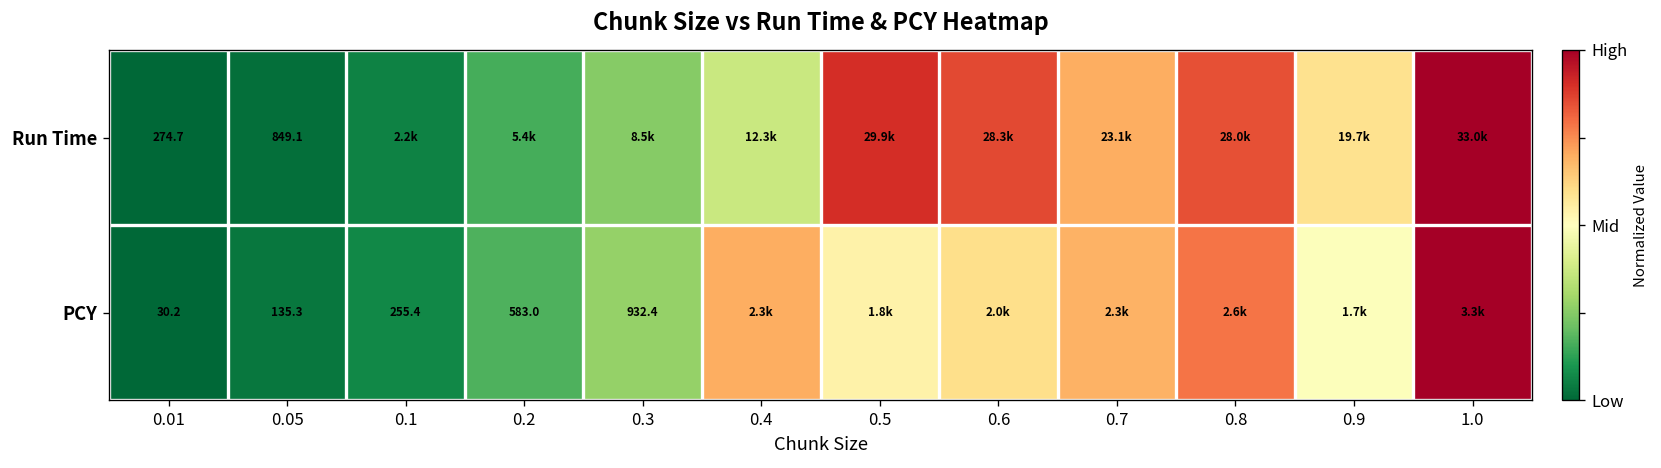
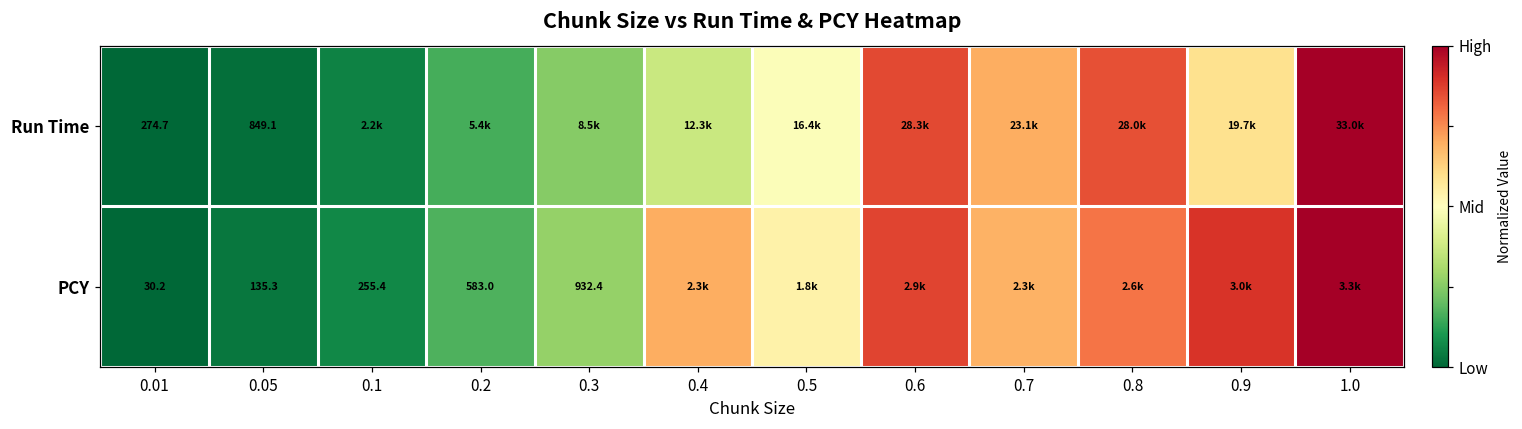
  {
    "Run Time": {
      "0.01": "274.7",
      "0.05": "849.1",
      "0.1": "2.2k",
      "0.2": "5.4k",
      "0.3": "8.5k",
      "0.4": "12.3k",
-     "0.5": "29.9k",
+     "0.5": "16.4k",
      "0.6": "28.3k",
      "0.7": "23.1k",
      "0.8": "28.0k",
      "0.9": "19.7k",
      "1.0": "33.0k"
    },
    "PCY": {
      "0.01": "30.2",
      "0.05": "135.3",
      "0.1": "255.4",
      "0.2": "583.0",
      "0.3": "932.4",
      "0.4": "2.3k",
      "0.5": "1.8k",
-     "0.6": "2.0k",
+     "0.6": "2.9k",
      "0.7": "2.3k",
      "0.8": "2.6k",
-     "0.9": "1.7k",
+     "0.9": "3.0k",
      "1.0": "3.3k"
    }
  }
